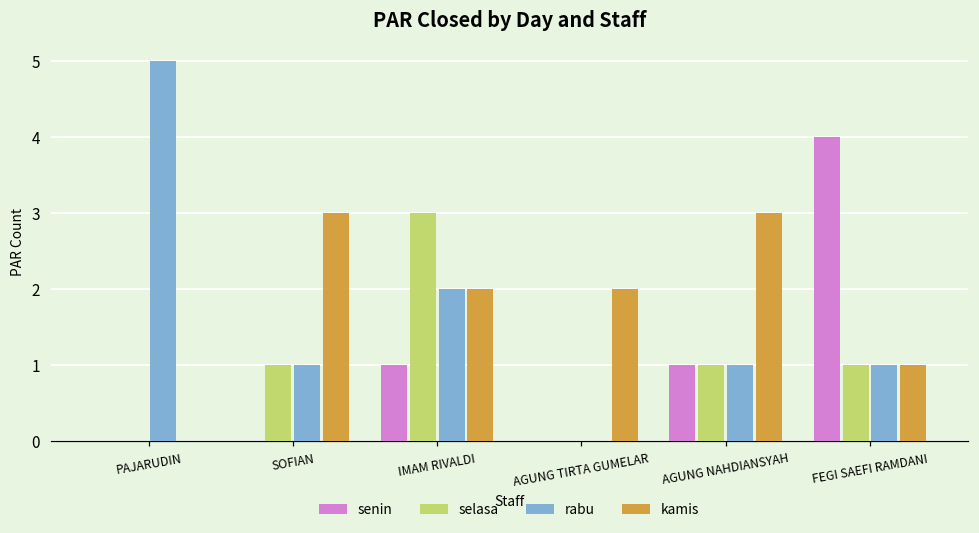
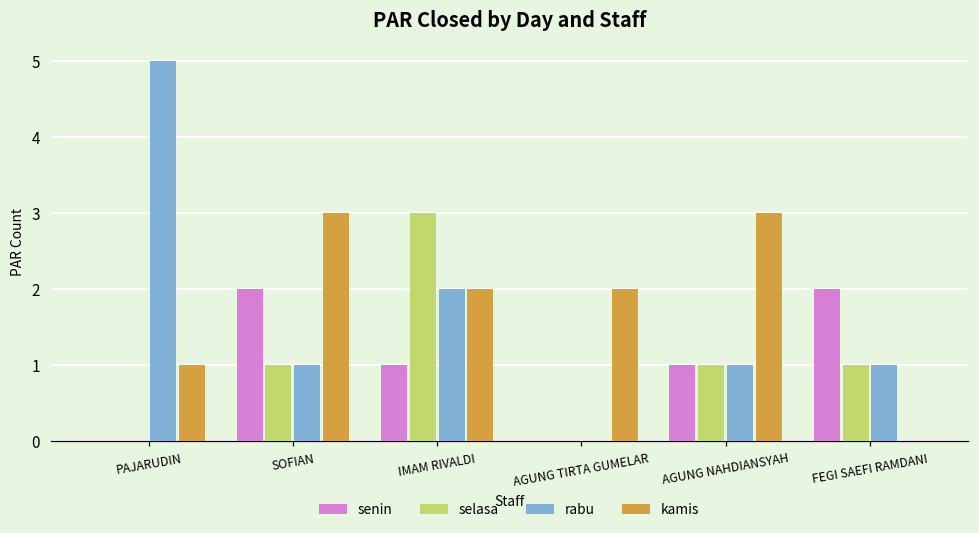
  {
    "senin": {
      "PAJARUDIN": 0,
-     "SOFIAN": 0,
+     "SOFIAN": 2,
      "IMAM RIVALDI": 1,
      "AGUNG TIRTA GUMELAR": 0,
      "AGUNG NAHDIANSYAH": 1,
-     "FEGI SAEFI RAMDANI": 4
+     "FEGI SAEFI RAMDANI": 2
    },
    "selasa": {
      "PAJARUDIN": 0,
      "SOFIAN": 1,
      "IMAM RIVALDI": 3,
      "AGUNG TIRTA GUMELAR": 0,
      "AGUNG NAHDIANSYAH": 1,
      "FEGI SAEFI RAMDANI": 1
    },
    "rabu": {
      "PAJARUDIN": 5,
      "SOFIAN": 1,
      "IMAM RIVALDI": 2,
      "AGUNG TIRTA GUMELAR": 0,
      "AGUNG NAHDIANSYAH": 1,
      "FEGI SAEFI RAMDANI": 1
    },
    "kamis": {
-     "PAJARUDIN": 0,
+     "PAJARUDIN": 1,
      "SOFIAN": 3,
      "IMAM RIVALDI": 2,
      "AGUNG TIRTA GUMELAR": 2,
      "AGUNG NAHDIANSYAH": 3,
-     "FEGI SAEFI RAMDANI": 1
+     "FEGI SAEFI RAMDANI": 0
    }
  }
